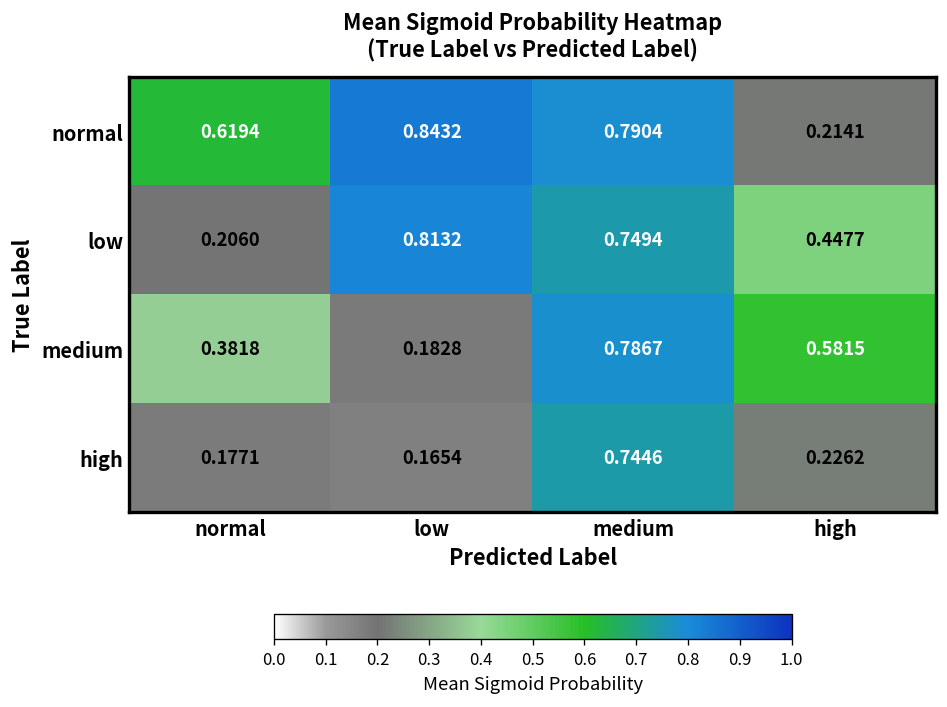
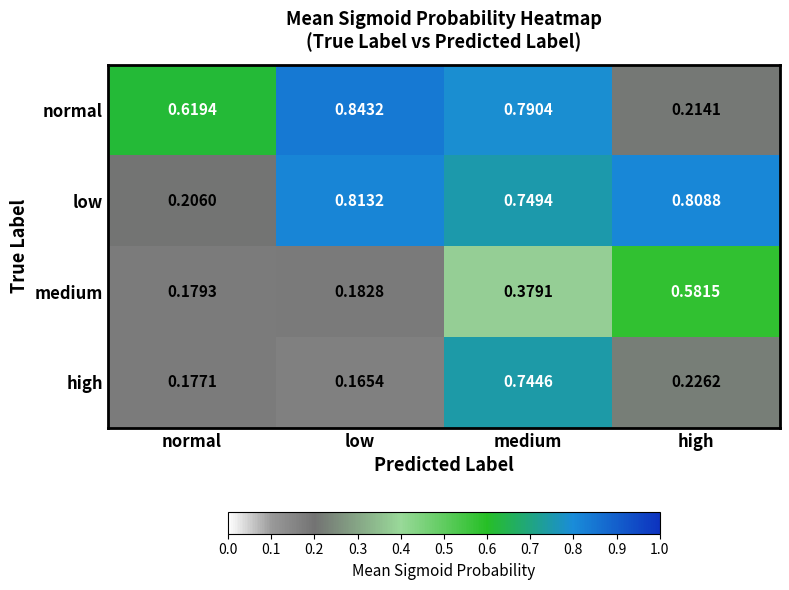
  {
    "normal": {
      "normal": 0.6194,
      "low": 0.8432,
      "medium": 0.7904,
      "high": 0.2141
    },
    "low": {
      "normal": 0.2060,
      "low": 0.8132,
      "medium": 0.7494,
-     "high": 0.4477
+     "high": 0.8088
    },
    "medium": {
-     "normal": 0.3818,
+     "normal": 0.1793,
      "low": 0.1828,
-     "medium": 0.7867,
+     "medium": 0.3791,
      "high": 0.5815
    },
    "high": {
      "normal": 0.1771,
      "low": 0.1654,
      "medium": 0.7446,
      "high": 0.2262
    }
  }
